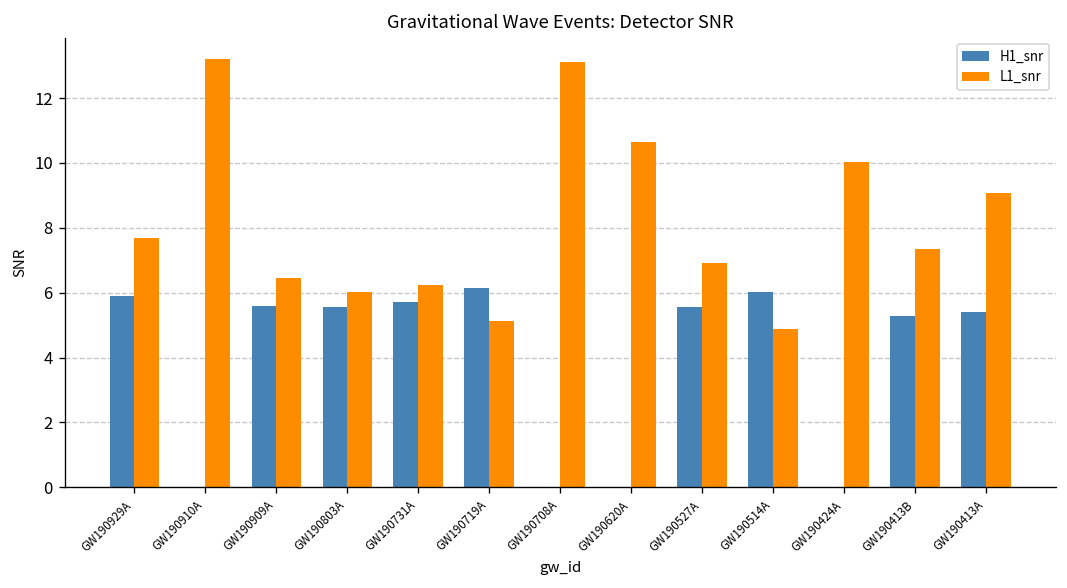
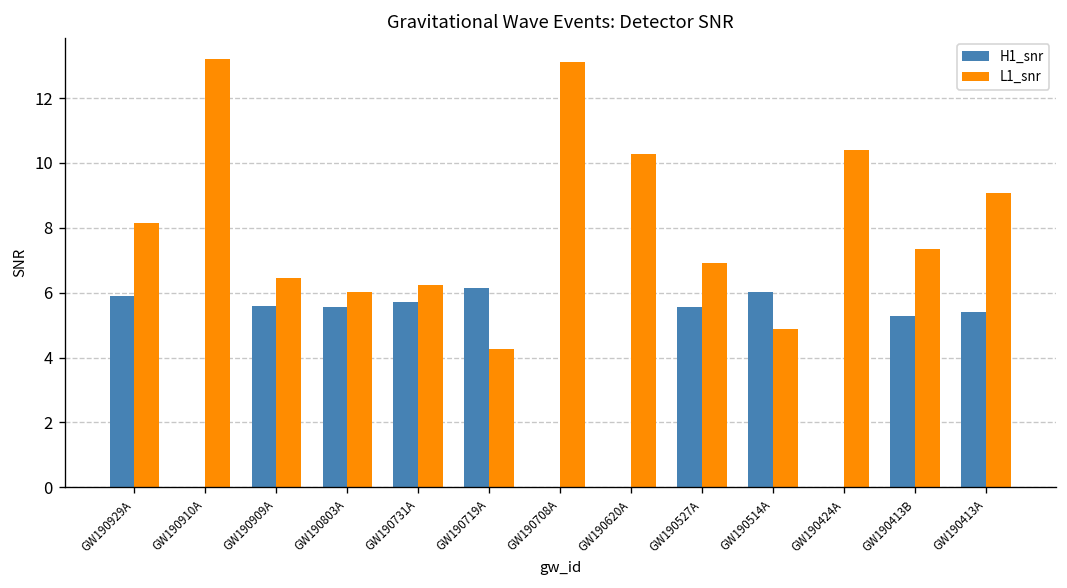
  {
    "H1_snr": {
      "GW190929A": 5.9,
      "GW190910A": 0.0,
      "GW190909A": 5.6,
      "GW190803A": 5.6,
      "GW190731A": 5.7,
      "GW190719A": 6.1,
      "GW190708A": 0.0,
      "GW190620A": 0.0,
      "GW190527A": 5.6,
      "GW190514A": 6.0,
      "GW190424A": 0.0,
      "GW190413B": 5.3,
      "GW190413A": 5.4
    },
    "L1_snr": {
-     "GW190929A": 7.7,
+     "GW190929A": 8.2,
      "GW190910A": 13.2,
      "GW190909A": 6.5,
      "GW190803A": 6.0,
      "GW190731A": 6.2,
-     "GW190719A": 5.1,
+     "GW190719A": 4.3,
      "GW190708A": 13.1,
-     "GW190620A": 10.6,
+     "GW190620A": 10.3,
      "GW190527A": 6.9,
      "GW190514A": 4.9,
-     "GW190424A": 10.0,
+     "GW190424A": 10.4,
      "GW190413B": 7.3,
      "GW190413A": 9.1
    }
  }
